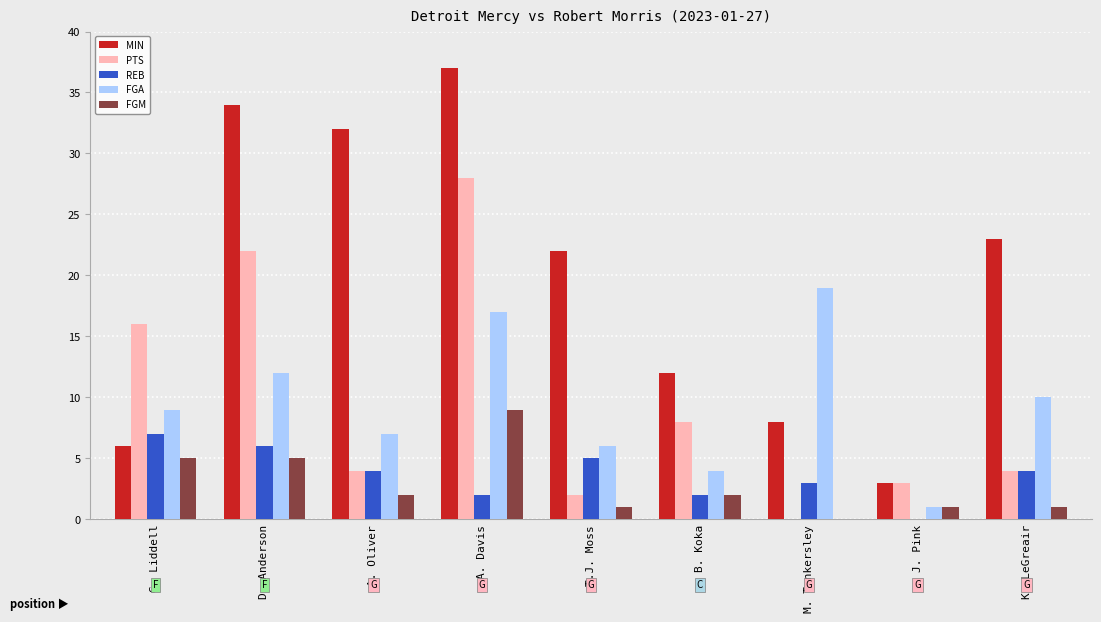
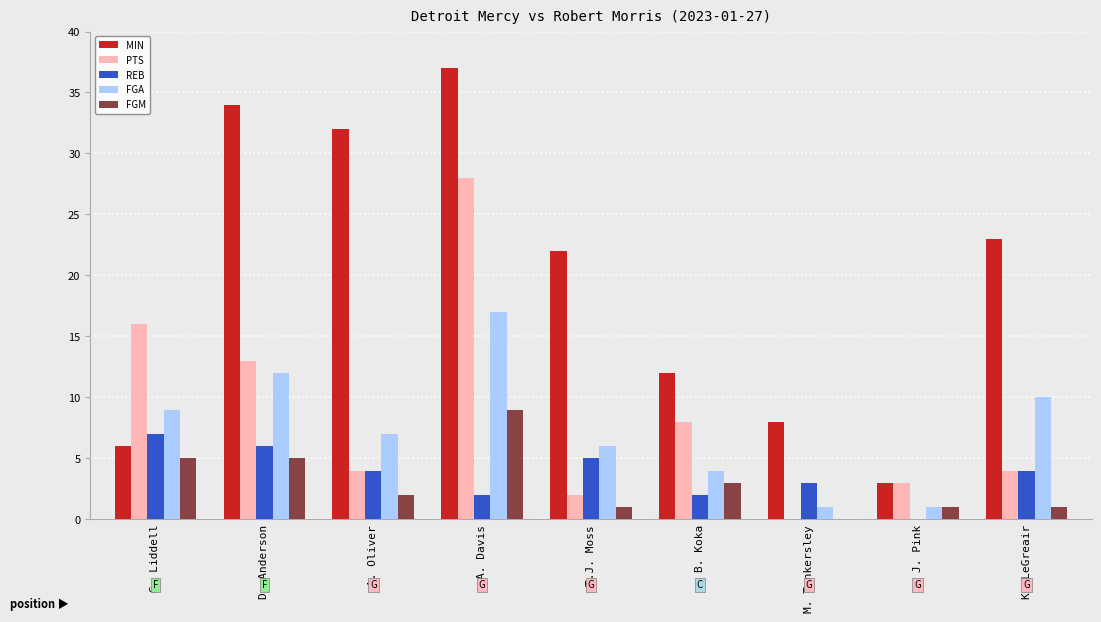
  {
    "MIN": {
      "G. Liddell": 6,
      "D. Anderson": 34,
      "A. Oliver": 32,
      "A. Davis": 37,
      "T.J. Moss": 22,
      "B. Koka": 12,
      "M. Tankersley": 8,
      "J. Pink": 3,
      "K. LeGreair": 23
    },
    "PTS": {
      "G. Liddell": 16,
-     "D. Anderson": 22,
+     "D. Anderson": 13,
      "A. Oliver": 4,
      "A. Davis": 28,
      "T.J. Moss": 2,
      "B. Koka": 8,
      "M. Tankersley": 0,
      "J. Pink": 3,
      "K. LeGreair": 4
    },
    "REB": {
      "G. Liddell": 7,
      "D. Anderson": 6,
      "A. Oliver": 4,
      "A. Davis": 2,
      "T.J. Moss": 5,
      "B. Koka": 2,
      "M. Tankersley": 3,
      "J. Pink": 0,
      "K. LeGreair": 4
    },
    "FGA": {
      "G. Liddell": 9,
      "D. Anderson": 12,
      "A. Oliver": 7,
      "A. Davis": 17,
      "T.J. Moss": 6,
      "B. Koka": 4,
-     "M. Tankersley": 19,
+     "M. Tankersley": 1,
      "J. Pink": 1,
      "K. LeGreair": 10
    },
    "FGM": {
      "G. Liddell": 5,
      "D. Anderson": 5,
      "A. Oliver": 2,
      "A. Davis": 9,
      "T.J. Moss": 1,
-     "B. Koka": 2,
+     "B. Koka": 3,
      "M. Tankersley": 0,
      "J. Pink": 1,
      "K. LeGreair": 1
    }
  }
